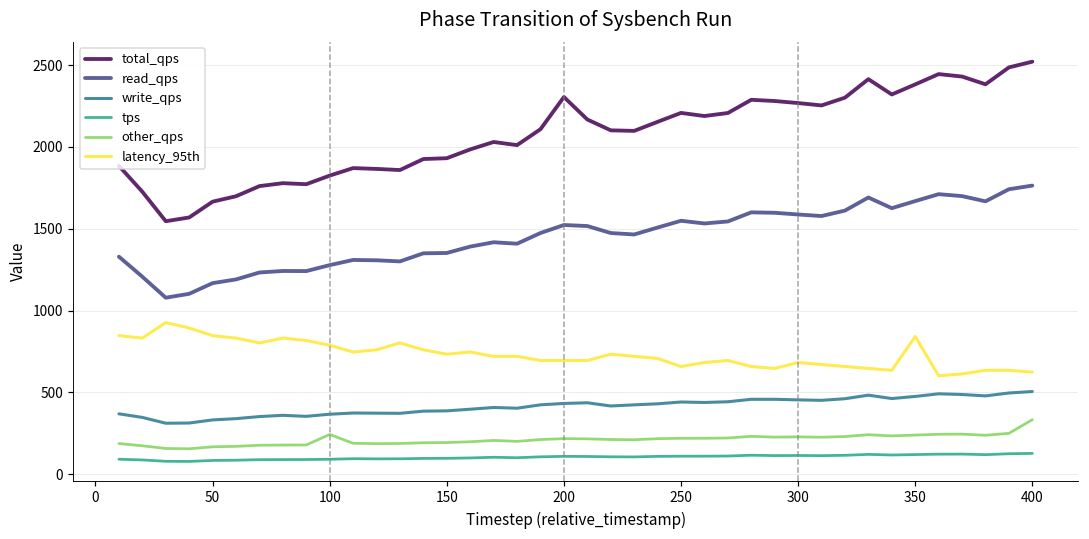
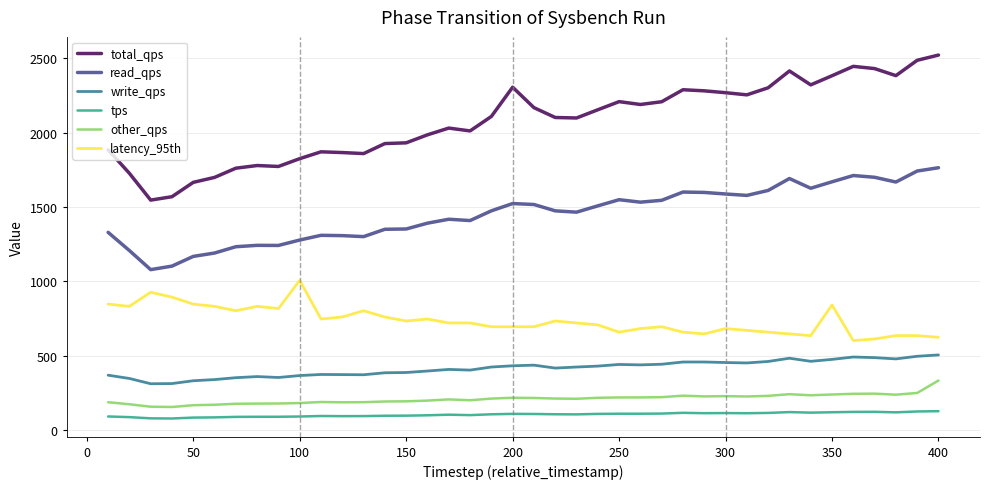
  {
    "total_qps": {
      "50": 1670,
      "100": 1820,
      "150": 1930,
      "200": 2310,
      "250": 2210,
      "300": 2270,
      "350": 2380,
      "400": 2520
    },
    "other_qps": {
      "50": 170,
-     "100": 240,
+     "100": 180,
      "150": 190,
      "200": 220,
      "250": 220,
      "300": 230,
      "350": 240,
      "400": 330
    },
    "latency_95th": {
      "50": 850,
-     "100": 790,
+     "100": 1010,
      "150": 730,
      "200": 690,
      "250": 660,
      "300": 680,
      "350": 840,
      "400": 620
    }
  }
